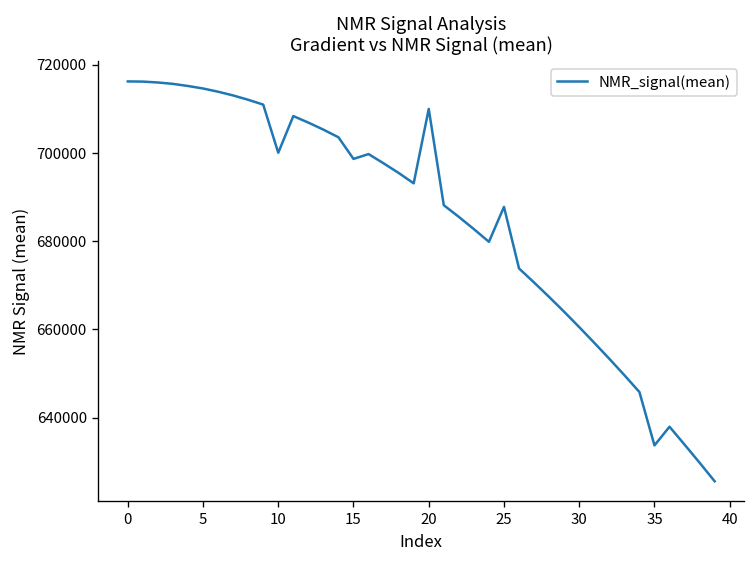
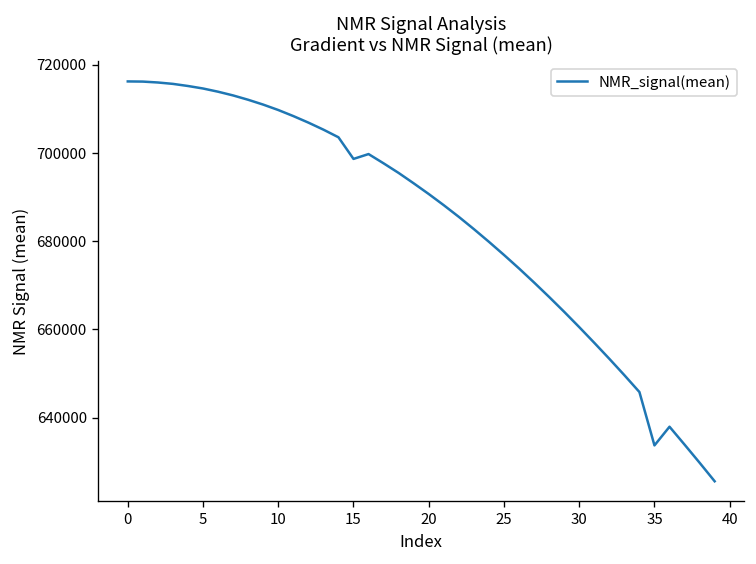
  {
    "0": 716000,
    "5": 715000,
-   "10": 700000,
+   "10": 710000,
    "15": 699000,
-   "20": 710000,
-   "25": 688000,
+   "20": 691000,
+   "25": 677000,
    "30": 661000,
    "35": 634000
  }
